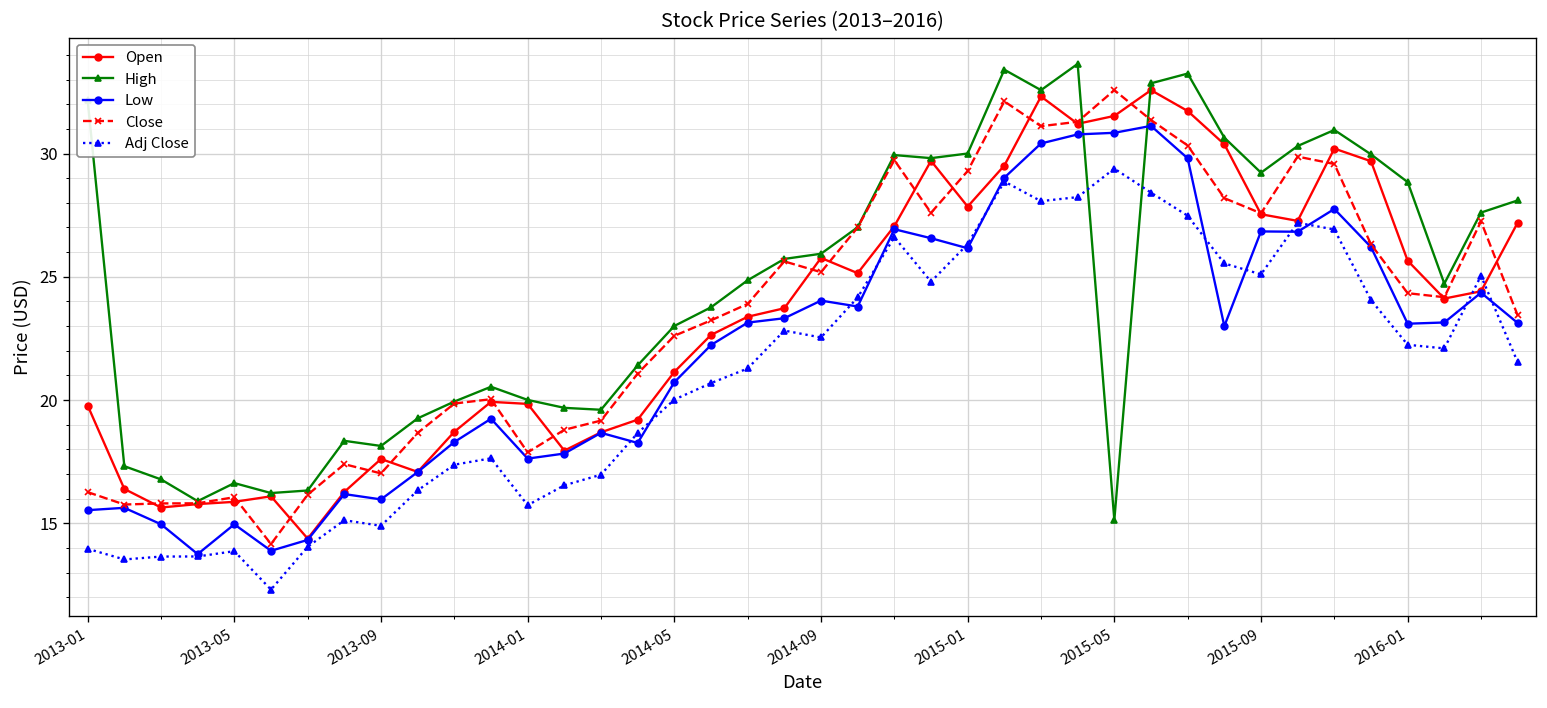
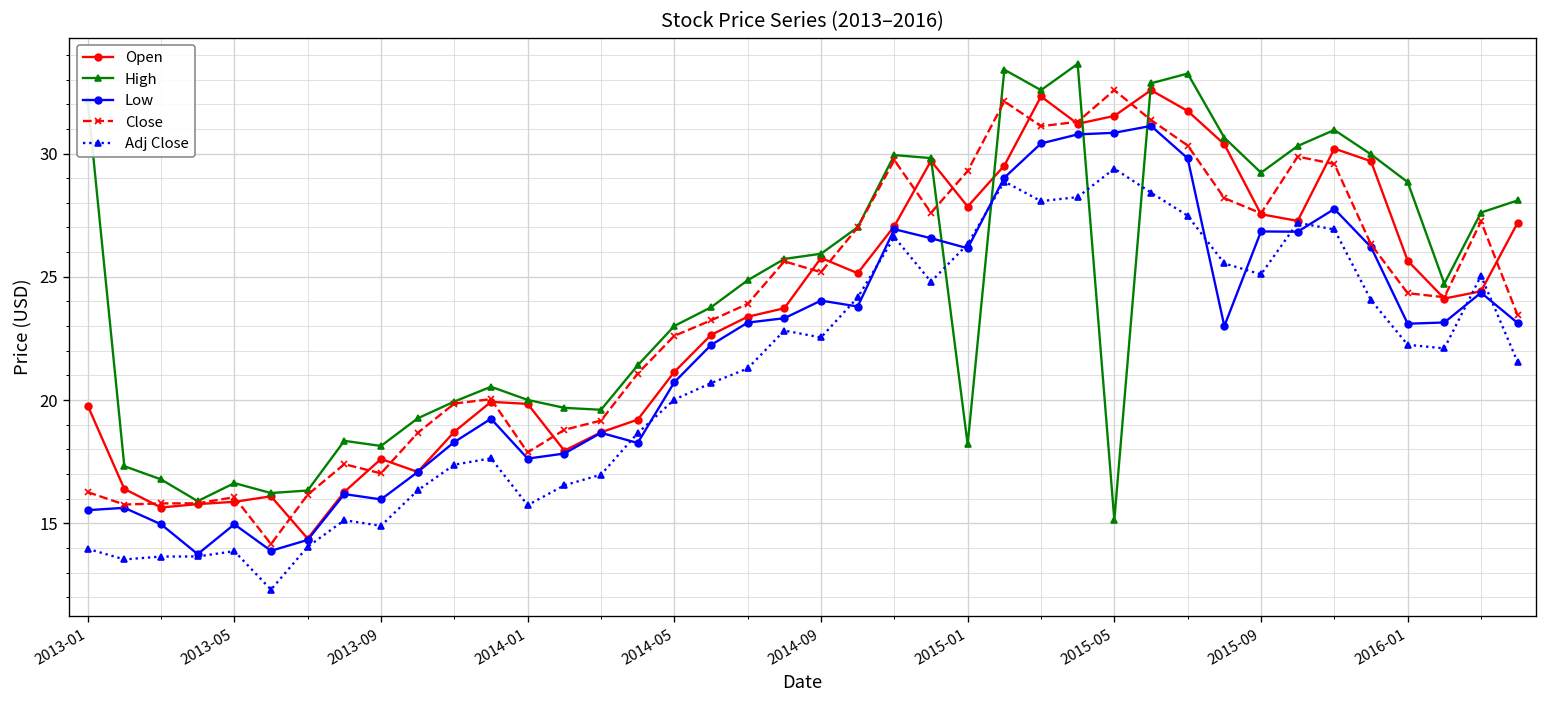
  {
    "High": {
      "2013-05": 16.6,
      "2013-09": 18.1,
      "2014-01": 20.0,
      "2014-05": 23.0,
      "2014-09": 25.9,
-     "2015-01": 30.0,
+     "2015-01": 18.2,
      "2015-05": 15.1,
      "2015-09": 29.2,
      "2016-01": 28.8
    }
  }
